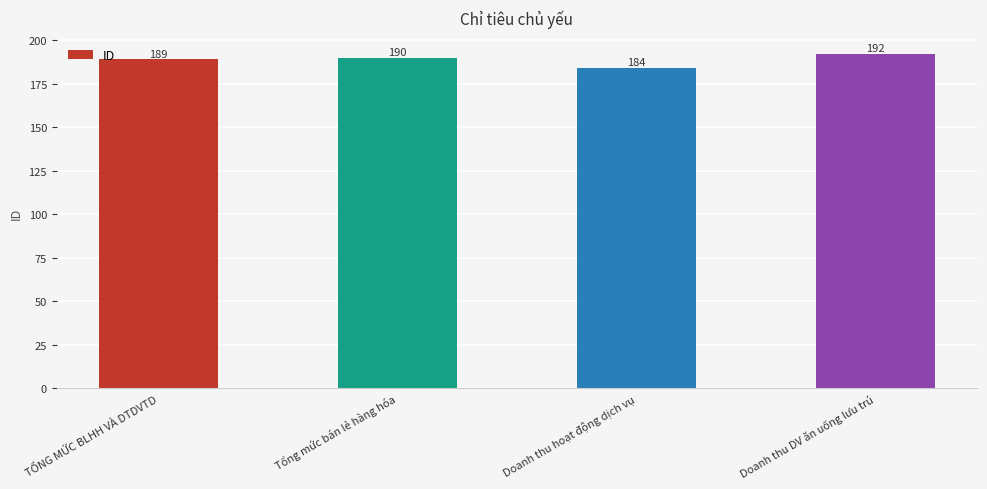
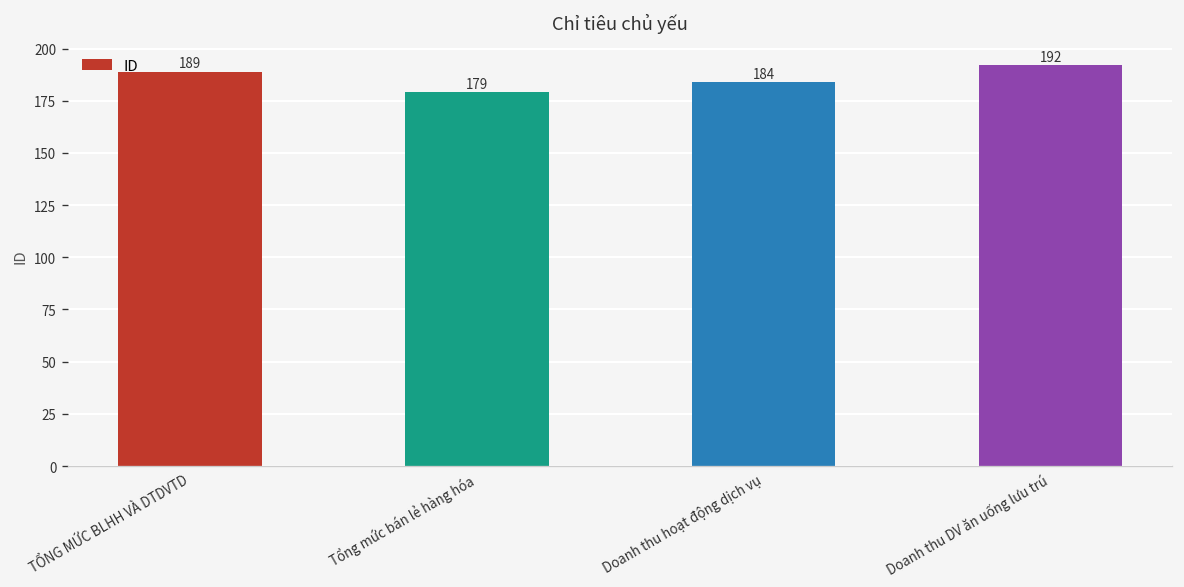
  {
    "TỔNG MỨC BLHH VÀ DTDVTD": 189,
-   "Tổng mức bán lẻ hàng hóa": 190,
+   "Tổng mức bán lẻ hàng hóa": 179,
    "Doanh thu hoạt động dịch vụ": 184,
    "Doanh thu DV ăn uống lưu trú": 192
  }
